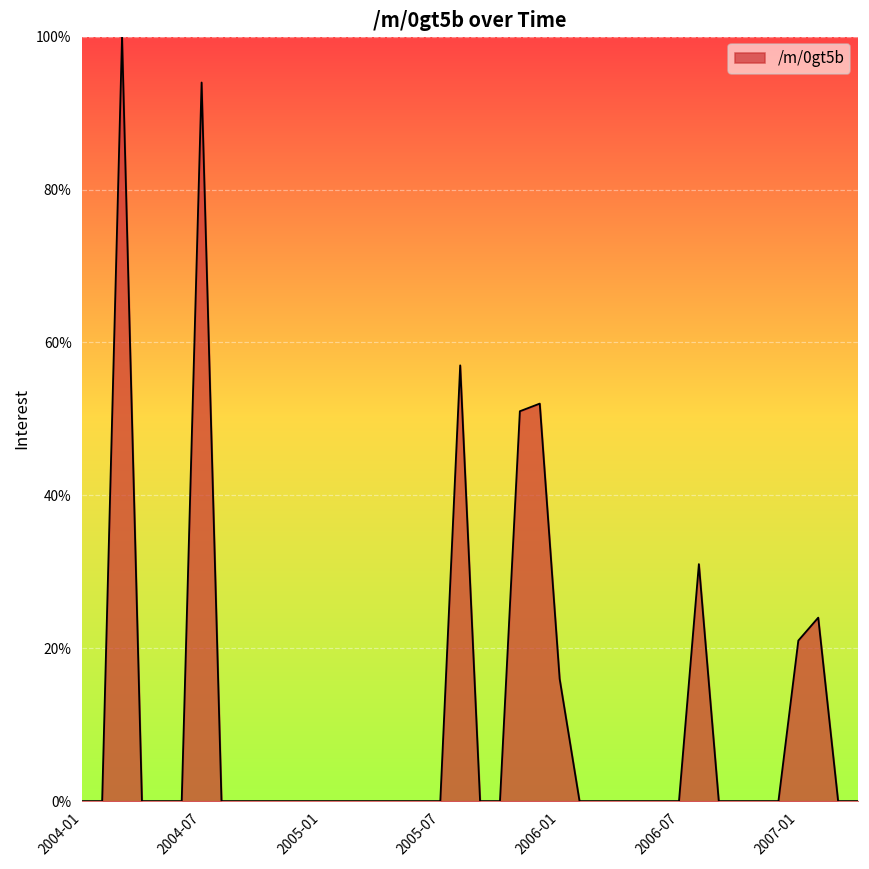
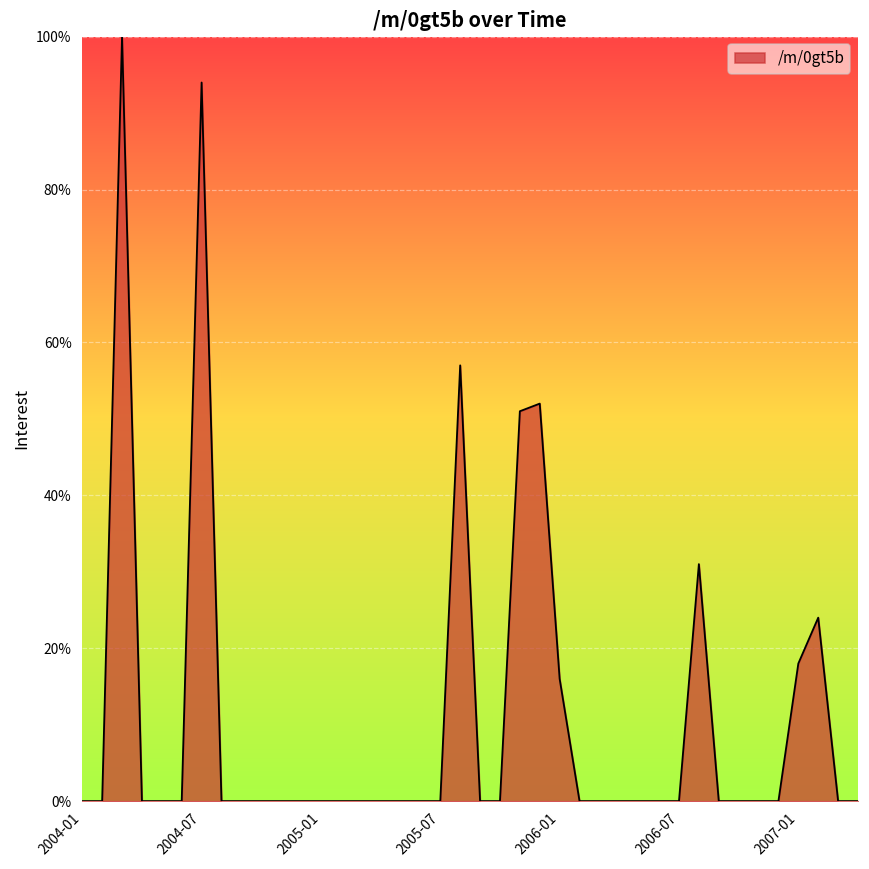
  {
    "2004-01": "0%",
    "2004-07": "94%",
    "2005-01": "0%",
    "2005-07": "0%",
    "2006-01": "16%",
    "2006-07": "0%",
-   "2007-01": "21%"
+   "2007-01": "18%"
  }
